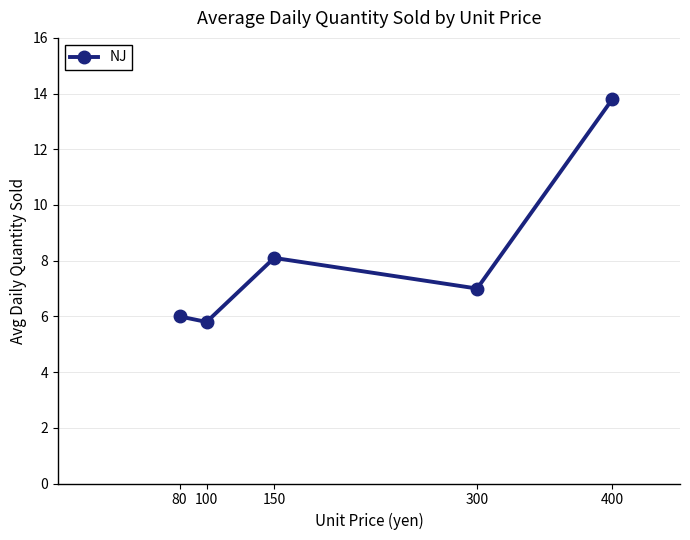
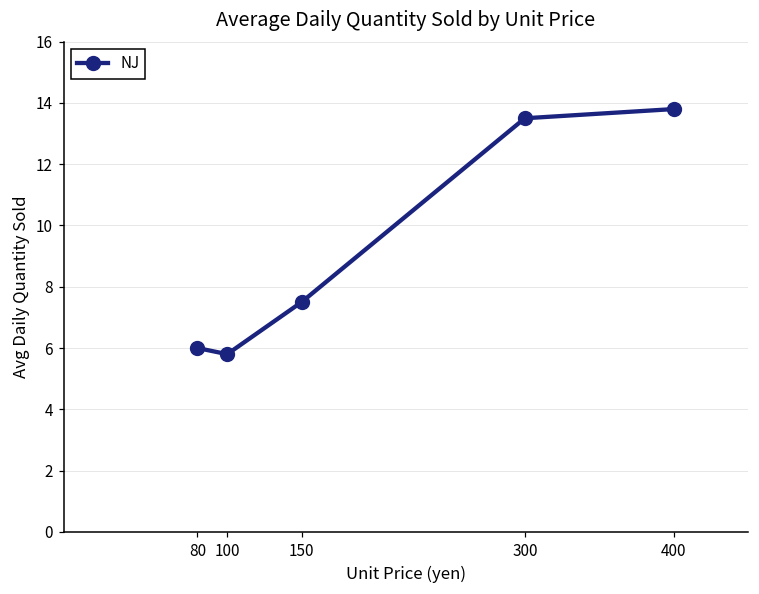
  {
    "80": 6.0,
    "100": 5.8,
-   "150": 8.1,
-   "300": 7.0,
+   "150": 7.5,
+   "300": 13.5,
    "400": 13.8
  }
